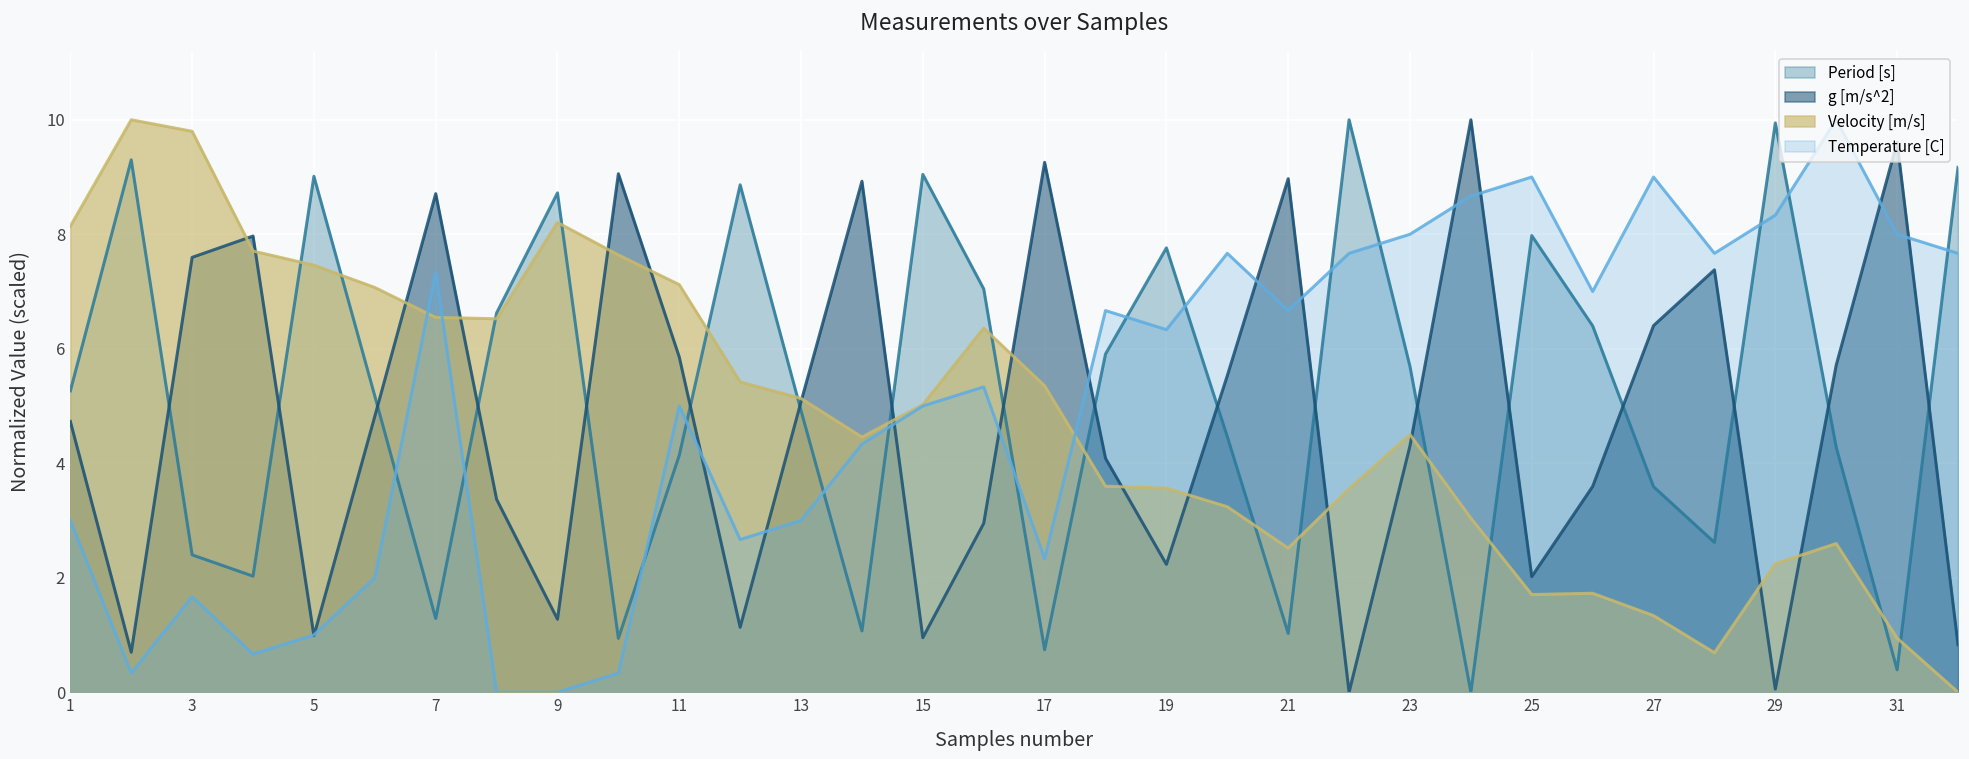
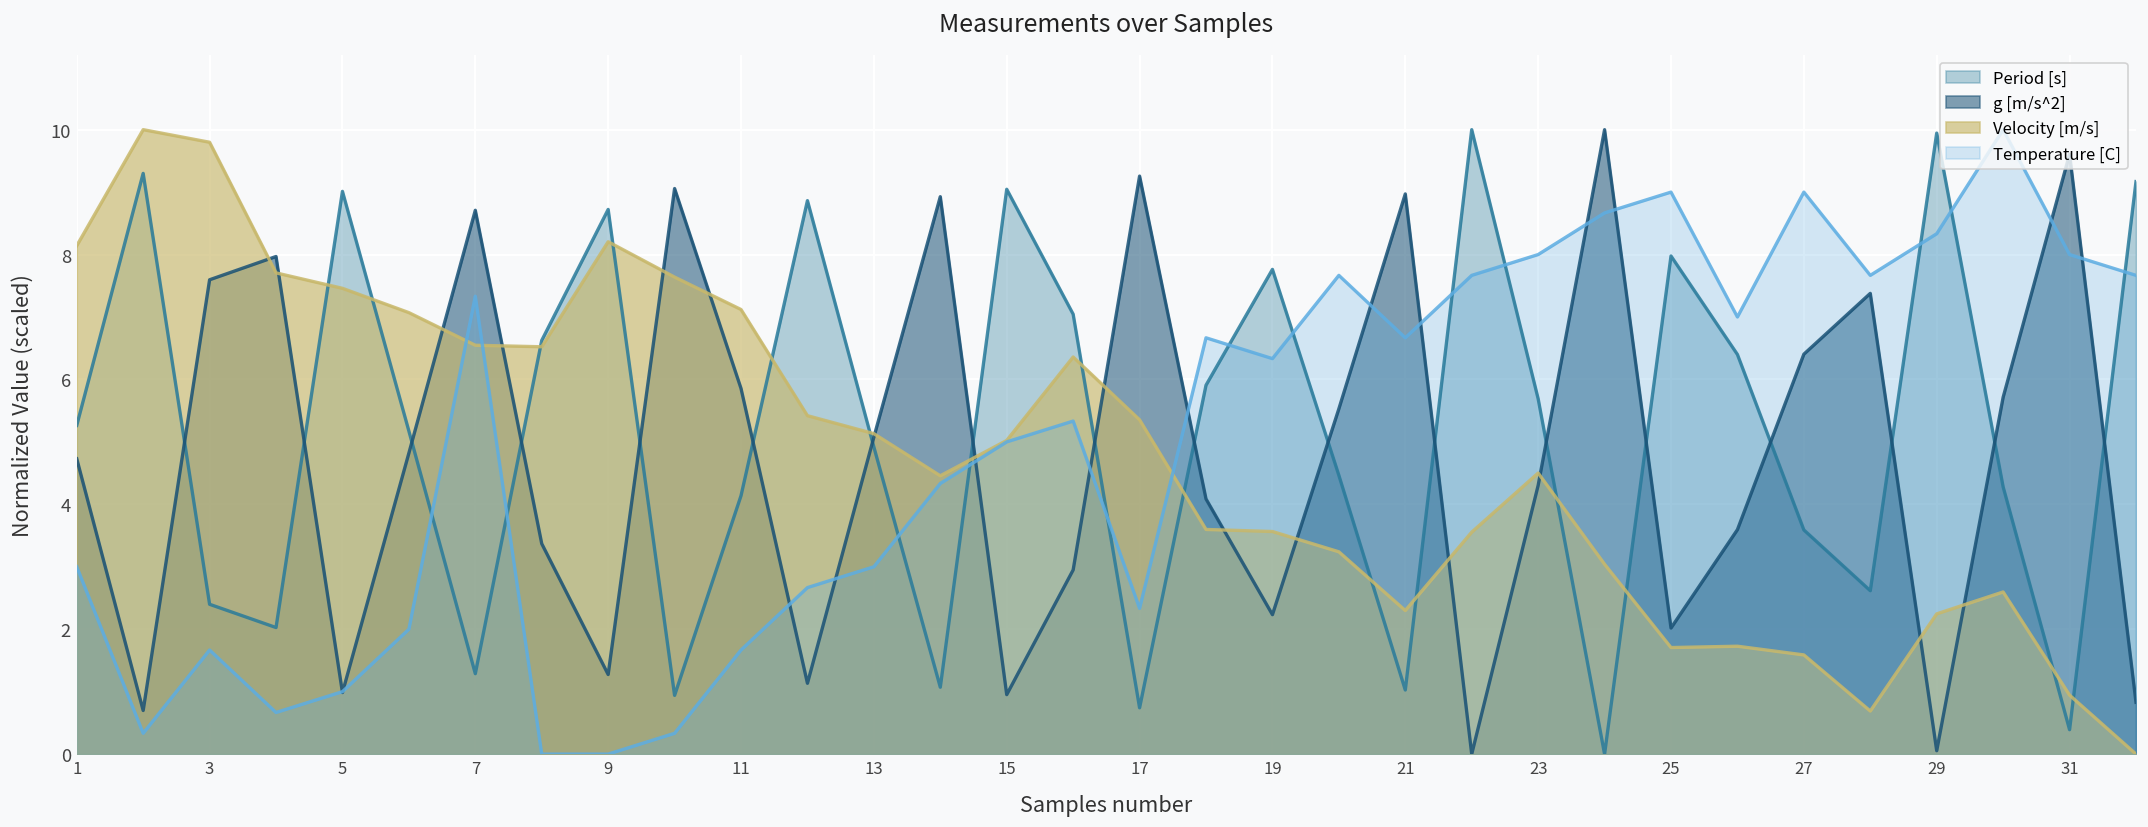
  {
    "Velocity [m/s]": {
      "1": 8.1,
      "3": 9.8,
      "5": 7.5,
      "7": 6.5,
      "9": 8.2,
      "11": 7.1,
      "13": 5.1,
      "17": 5.4,
      "19": 3.6,
-     "21": 2.5,
+     "21": 2.3,
      "23": 4.5,
      "25": 1.7,
-     "27": 1.3,
+     "27": 1.6,
      "29": 2.2,
      "31": 0.9
    },
    "Temperature [C]": {
      "1": 3.0,
      "3": 1.7,
      "7": 7.3,
      "9": 0.0,
-     "11": 5.0,
+     "11": 1.7,
      "13": 3.0,
      "17": 2.3,
      "19": 6.3,
      "21": 6.7,
      "23": 8.0,
      "25": 9.0,
      "27": 9.0,
      "29": 8.3,
      "31": 8.0
    }
  }
